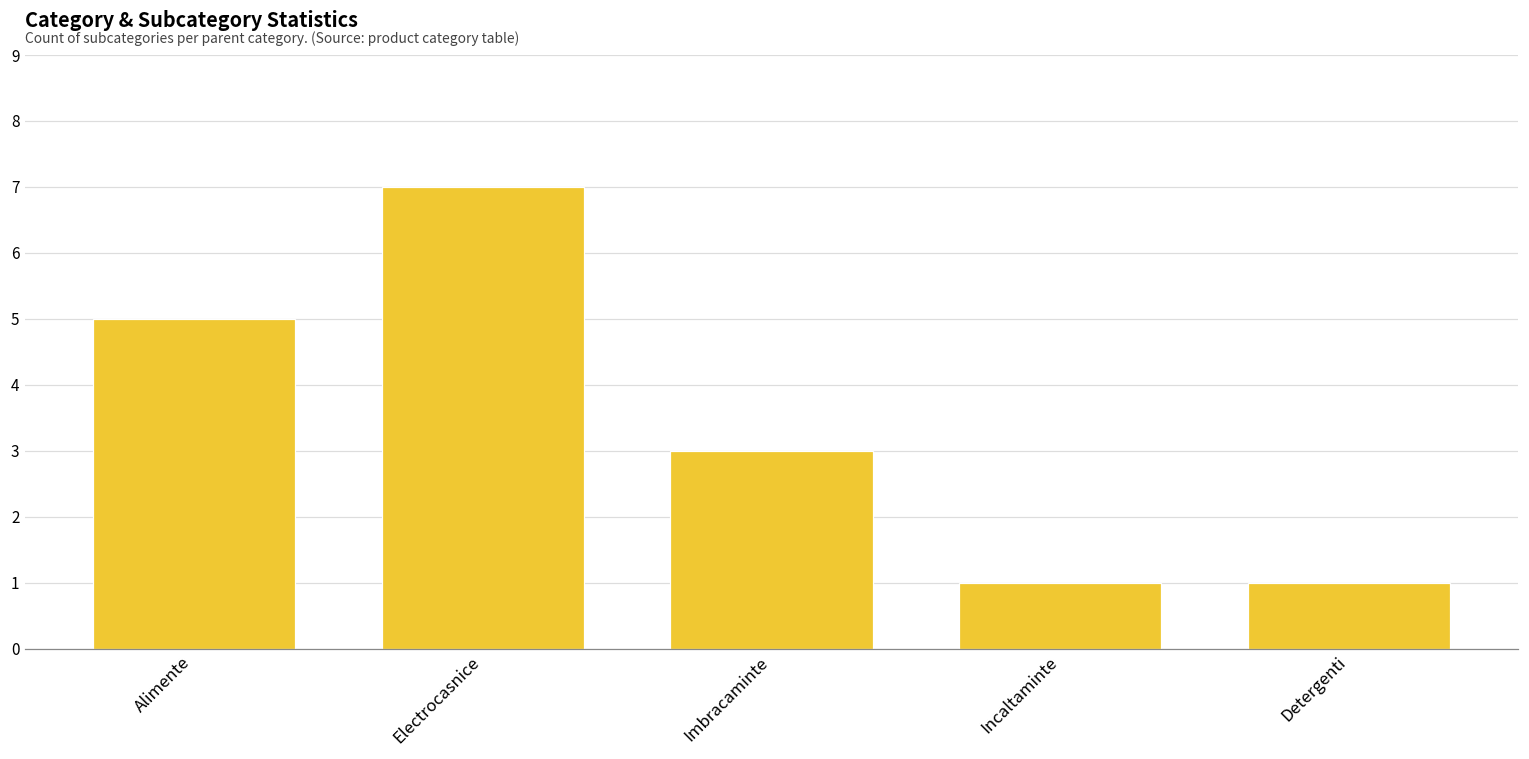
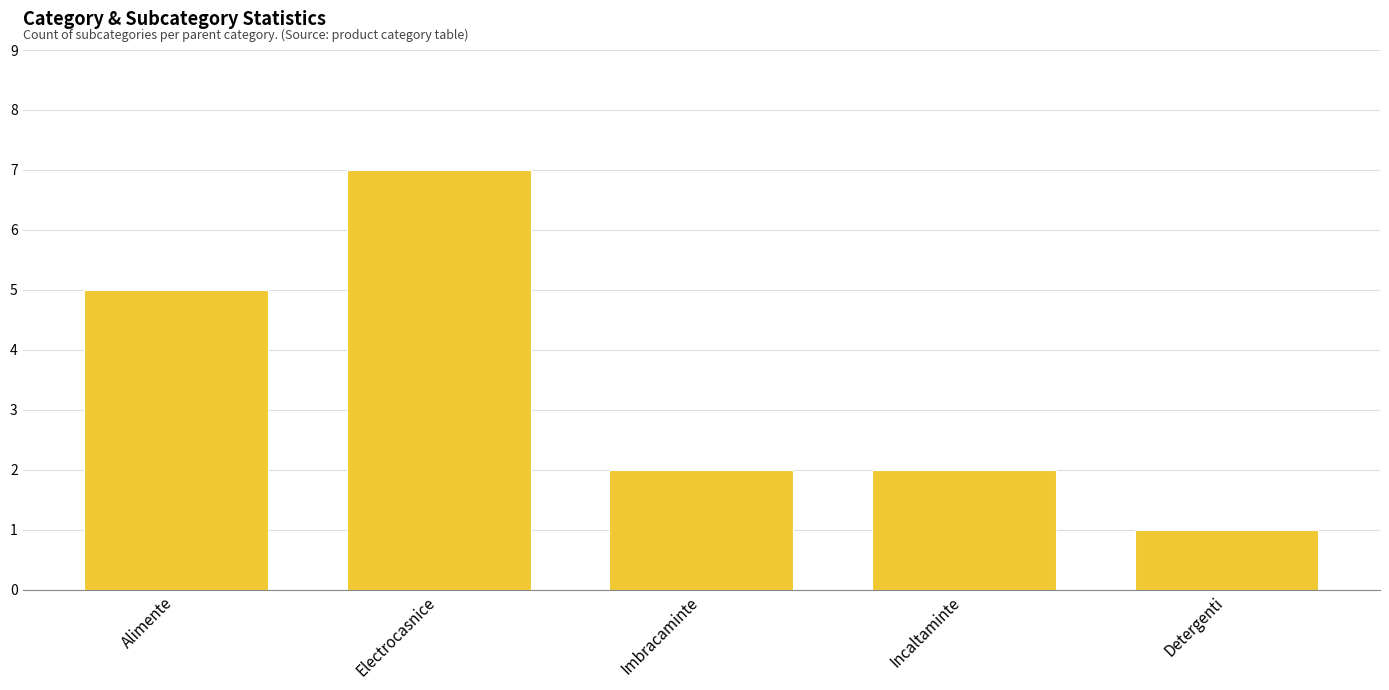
  {
    "Alimente": 5,
    "Electrocasnice": 7,
-   "Imbracaminte": 3,
-   "Incaltaminte": 1,
+   "Imbracaminte": 2,
+   "Incaltaminte": 2,
    "Detergenti": 1
  }
